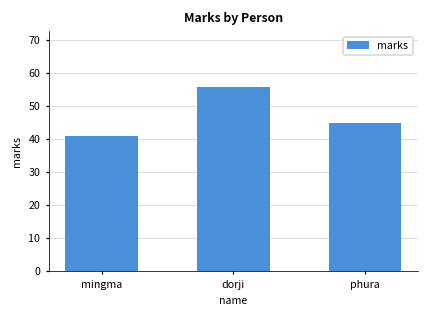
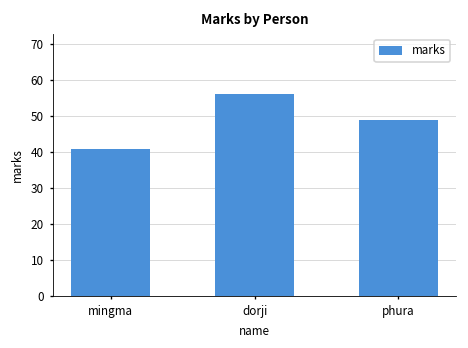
  {
    "mingma": 41,
    "dorji": 56,
-   "phura": 45
+   "phura": 49
  }
